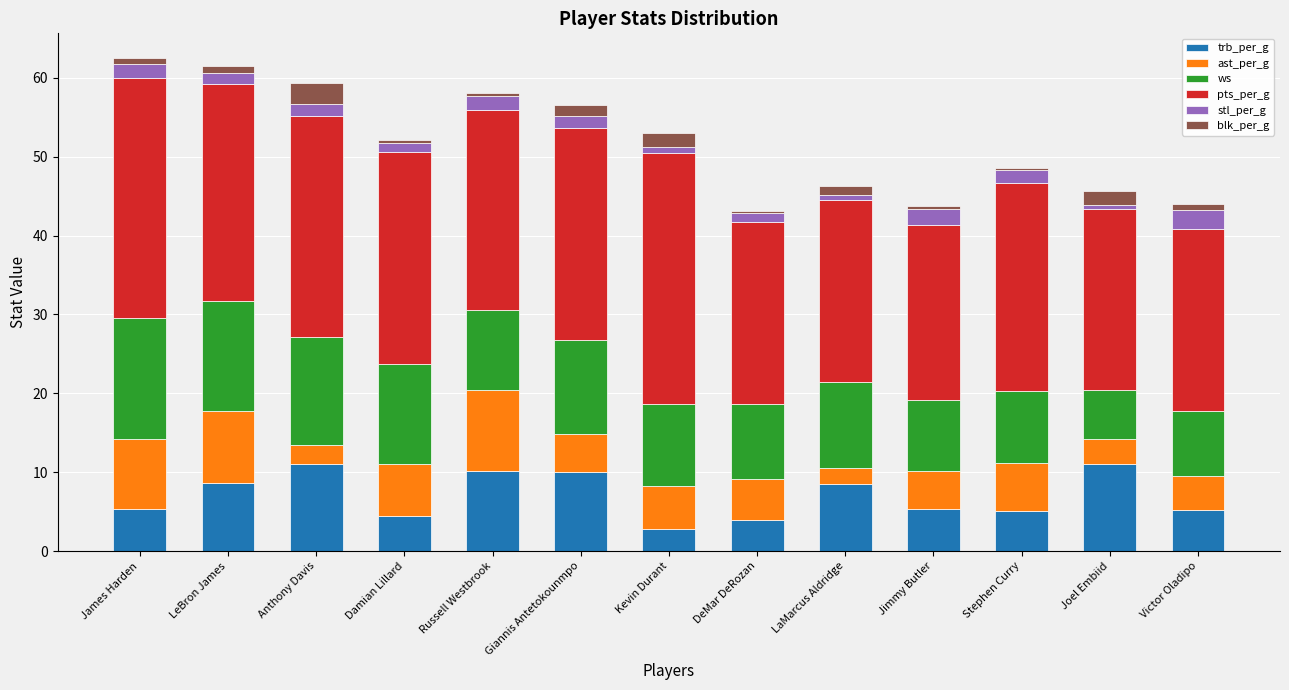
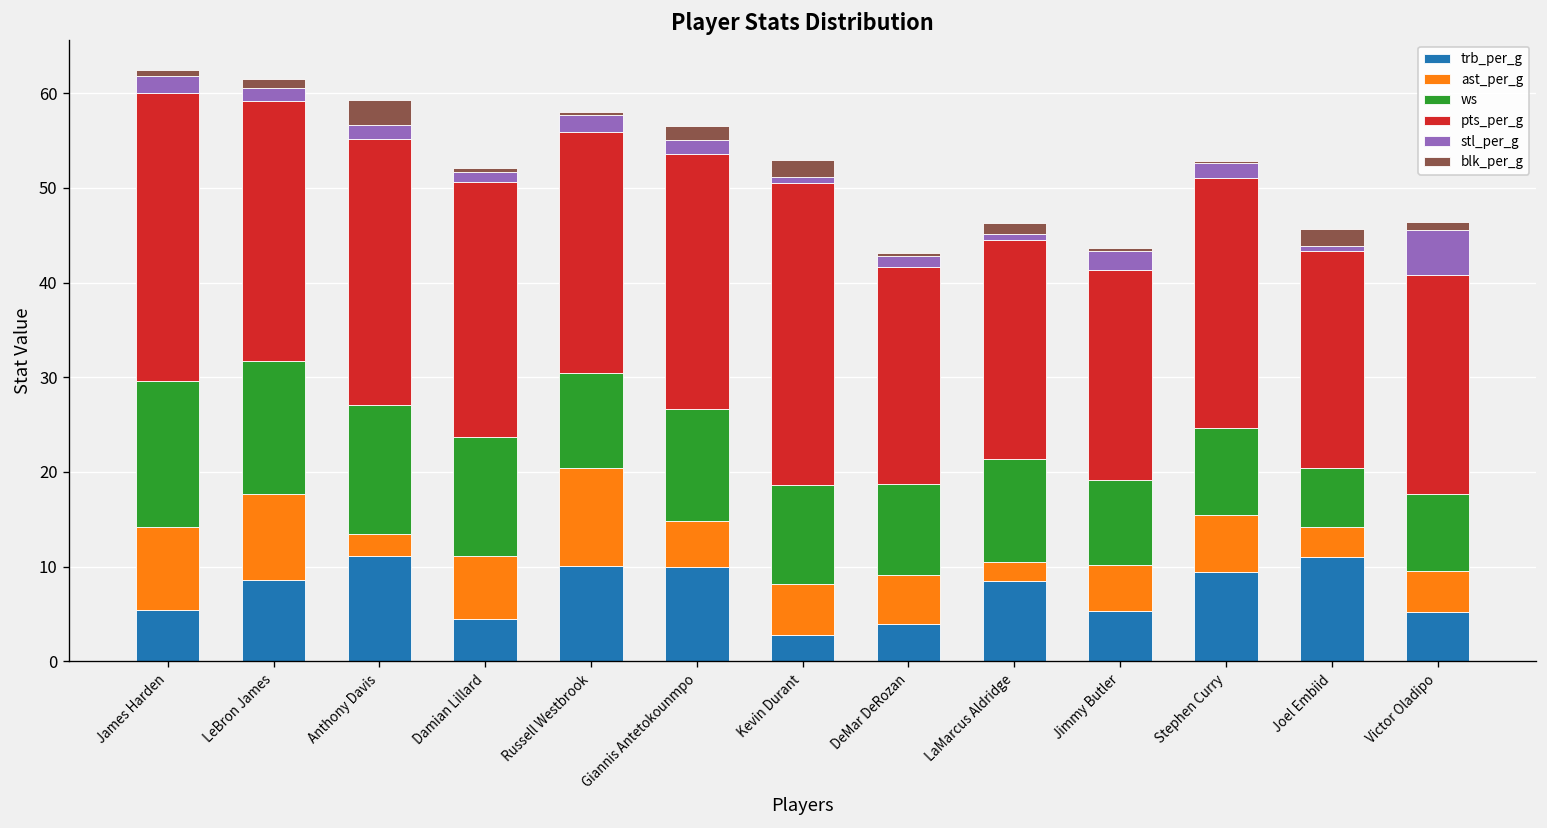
  {
    "trb_per_g": {
      "James Harden": 5,
      "LeBron James": 9,
      "Anthony Davis": 11,
      "Damian Lillard": 5,
      "Russell Westbrook": 10,
      "Giannis Antetokounmpo": 10,
      "Kevin Durant": 3,
      "DeMar DeRozan": 4,
      "LaMarcus Aldridge": 9,
      "Jimmy Butler": 5,
-     "Stephen Curry": 5,
+     "Stephen Curry": 9,
      "Joel Embiid": 11,
      "Victor Oladipo": 5
    },
    "ast_per_g": {
      "James Harden": 9,
      "LeBron James": 9,
      "Anthony Davis": 2,
      "Damian Lillard": 7,
      "Russell Westbrook": 10,
      "Giannis Antetokounmpo": 5,
      "Kevin Durant": 5,
      "DeMar DeRozan": 5,
      "LaMarcus Aldridge": 2,
      "Jimmy Butler": 5,
      "Stephen Curry": 6,
      "Joel Embiid": 3,
      "Victor Oladipo": 4
    },
    "ws": {
      "James Harden": 15,
      "LeBron James": 14,
      "Anthony Davis": 14,
      "Damian Lillard": 13,
      "Russell Westbrook": 10,
      "Giannis Antetokounmpo": 12,
      "Kevin Durant": 10,
      "DeMar DeRozan": 10,
      "LaMarcus Aldridge": 11,
      "Jimmy Butler": 9,
      "Stephen Curry": 9,
      "Joel Embiid": 6,
      "Victor Oladipo": 8
    },
    "pts_per_g": {
      "James Harden": 30,
      "LeBron James": 28,
      "Anthony Davis": 28,
      "Damian Lillard": 27,
      "Russell Westbrook": 25,
      "Giannis Antetokounmpo": 27,
      "Kevin Durant": 32,
      "DeMar DeRozan": 23,
      "LaMarcus Aldridge": 23,
      "Jimmy Butler": 22,
      "Stephen Curry": 26,
      "Joel Embiid": 23,
      "Victor Oladipo": 23
    },
    "stl_per_g": {
      "James Harden": 2,
      "LeBron James": 1,
      "Anthony Davis": 2,
      "Damian Lillard": 1,
      "Russell Westbrook": 2,
      "Giannis Antetokounmpo": 2,
      "Kevin Durant": 1,
      "DeMar DeRozan": 1,
      "LaMarcus Aldridge": 1,
      "Jimmy Butler": 2,
      "Stephen Curry": 2,
      "Joel Embiid": 1,
-     "Victor Oladipo": 2
+     "Victor Oladipo": 5
    },
    "blk_per_g": {
      "James Harden": 1,
      "LeBron James": 1,
      "Anthony Davis": 3,
      "Damian Lillard": 0,
      "Giannis Antetokounmpo": 1,
      "Kevin Durant": 2,
      "LaMarcus Aldridge": 1,
      "Jimmy Butler": 0,
      "Joel Embiid": 2,
      "Victor Oladipo": 1
    }
  }
